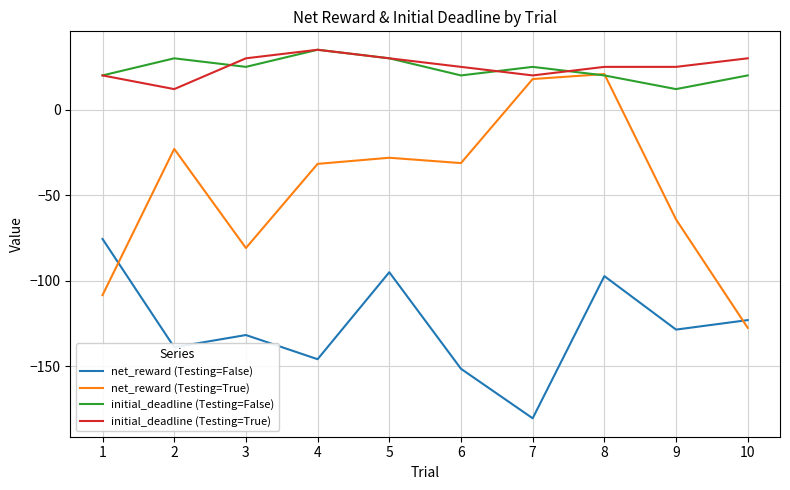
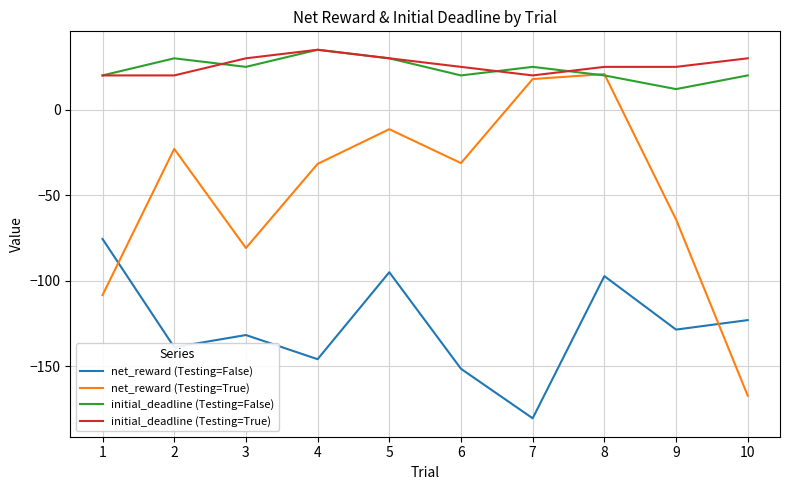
  {
    "net_reward (Testing=False)": {
      "1": -76,
      "3": -132,
      "4": -146,
      "5": -95,
      "6": -151,
      "7": -180,
      "8": -97,
      "9": -129,
      "10": -123
    },
    "net_reward (Testing=True)": {
      "1": -108,
      "2": -23,
      "3": -81,
      "4": -32,
-     "5": -28,
+     "5": -11,
      "6": -31,
      "7": 18,
      "9": -64,
-     "10": -128
+     "10": -167
    },
    "initial_deadline (Testing=False)": {
      "2": 30,
      "3": 25,
      "6": 20,
      "7": 25,
      "9": 12,
      "10": 20
    },
    "initial_deadline (Testing=True)": {
-     "2": 12,
+     "2": 20,
      "3": 30,
      "6": 25,
      "7": 20,
      "8": 25,
      "9": 25,
      "10": 30
    }
  }
